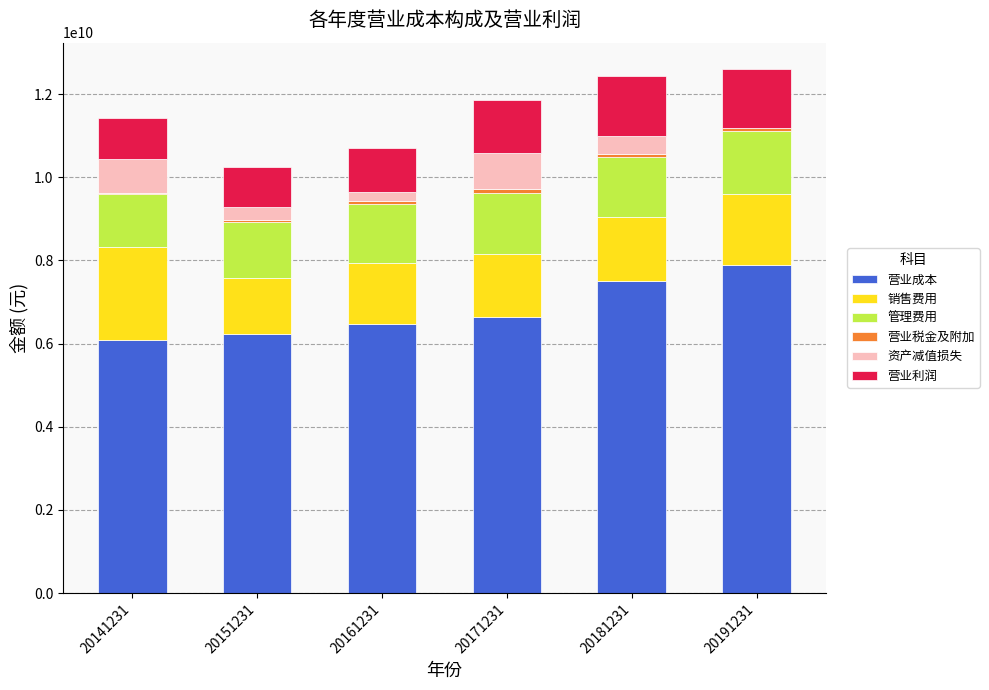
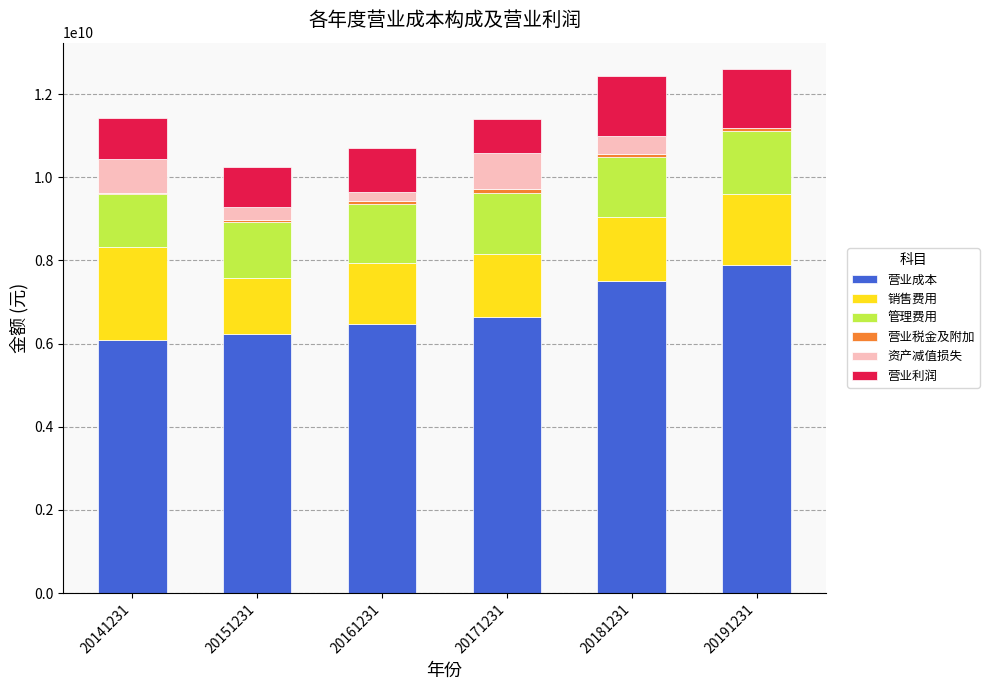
  {
    "营业成本": {
      "20141231": 6100000000,
      "20151231": 6200000000,
      "20161231": 6500000000,
      "20171231": 6600000000,
      "20181231": 7500000000,
      "20191231": 7900000000
    },
    "销售费用": {
      "20141231": 2200000000,
      "20151231": 1300000000,
      "20161231": 1500000000,
      "20171231": 1500000000,
      "20181231": 1500000000,
      "20191231": 1700000000
    },
    "管理费用": {
      "20141231": 1300000000,
      "20151231": 1400000000,
      "20161231": 1400000000,
      "20171231": 1500000000,
      "20181231": 1400000000,
      "20191231": 1500000000
    },
    "营业税金及附加": {
      "20161231": 100000000,
      "20171231": 100000000,
      "20181231": 100000000,
      "20191231": 100000000
    },
    "资产减值损失": {
      "20141231": 800000000,
      "20151231": 300000000,
      "20161231": 200000000,
      "20171231": 900000000,
      "20181231": 400000000,
      "20191231": 0
    },
    "营业利润": {
      "20141231": 1000000000,
      "20151231": 1000000000,
      "20161231": 1000000000,
-     "20171231": 1300000000,
+     "20171231": 800000000,
      "20181231": 1400000000,
      "20191231": 1400000000
    }
  }
